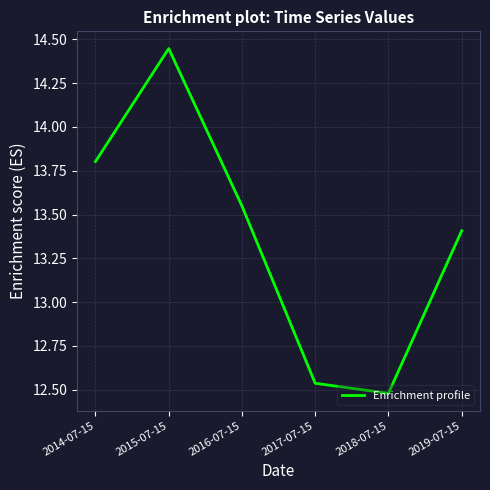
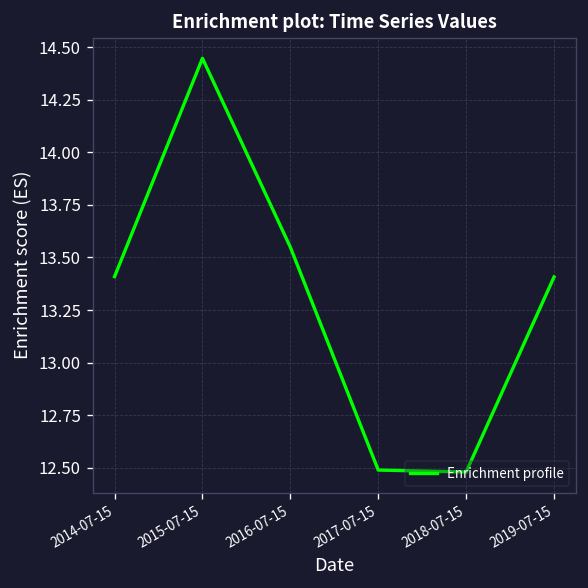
  {
-   "2014-07-15": 13.80,
+   "2014-07-15": 13.41,
    "2015-07-15": 14.45,
    "2016-07-15": 13.55,
-   "2017-07-15": 12.54,
+   "2017-07-15": 12.49,
    "2019-07-15": 13.41
  }
